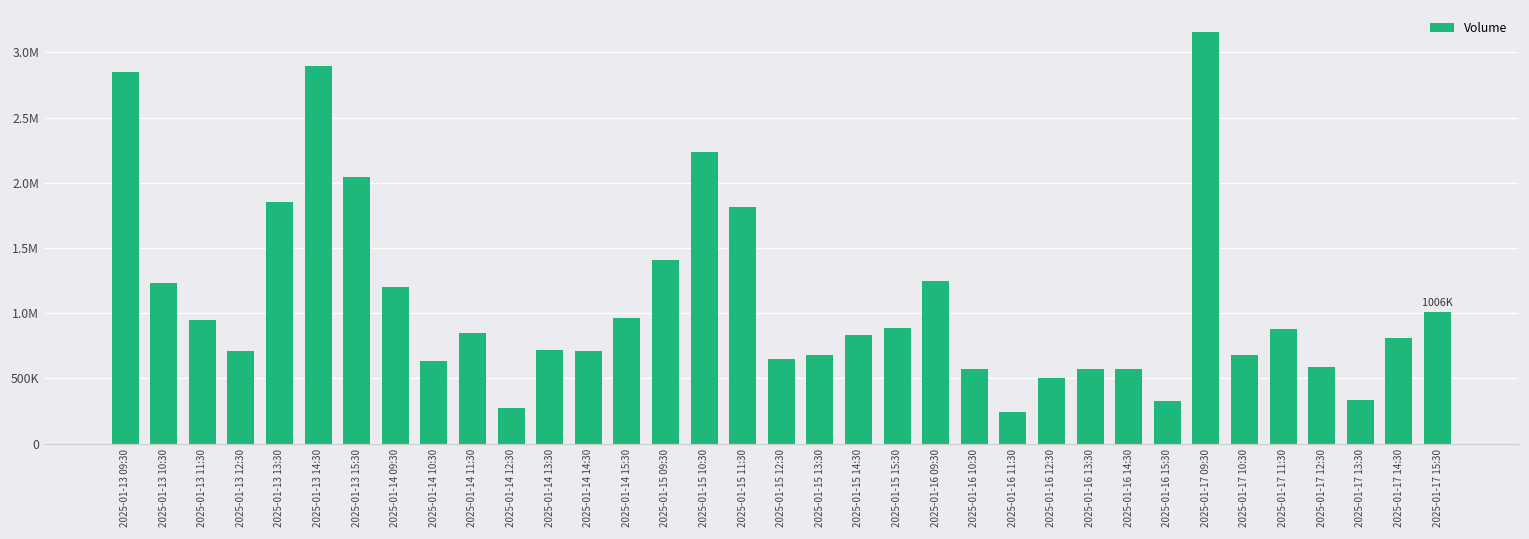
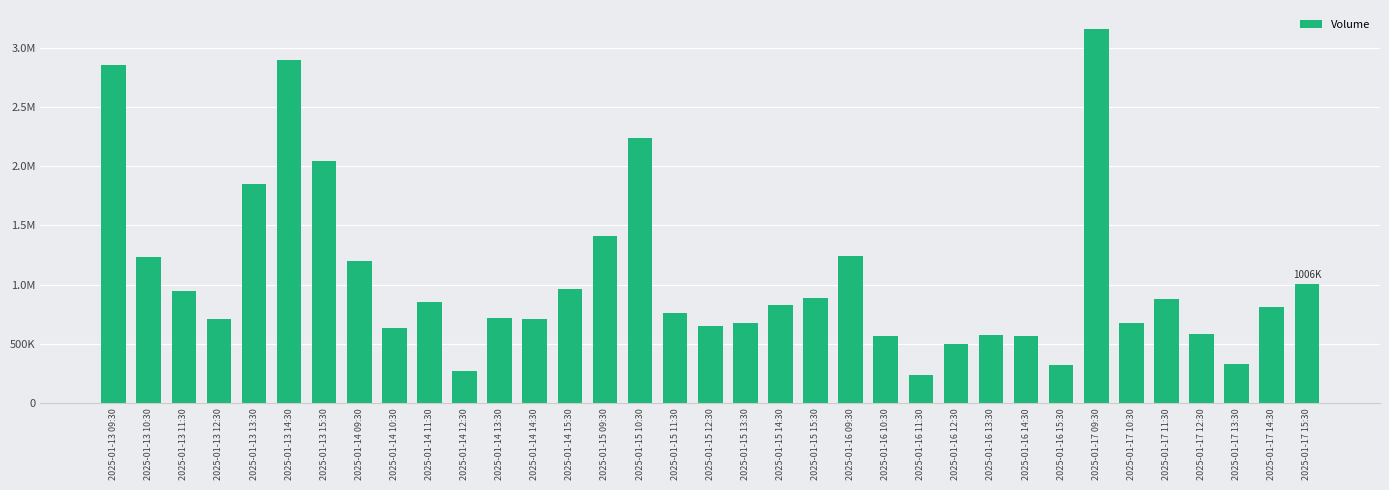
  {
    "2025-01-13 09:30": 2850000,
    "2025-01-13 10:30": 1230000,
    "2025-01-13 11:30": 950000,
    "2025-01-13 12:30": 710000,
    "2025-01-13 13:30": 1850000,
    "2025-01-13 14:30": 2900000,
    "2025-01-13 15:30": 2040000,
    "2025-01-14 09:30": 1200000,
    "2025-01-14 10:30": 640000,
    "2025-01-14 11:30": 850000,
    "2025-01-14 12:30": 270000,
    "2025-01-14 13:30": 720000,
    "2025-01-14 14:30": 710000,
    "2025-01-14 15:30": 960000,
    "2025-01-15 09:30": 1410000,
    "2025-01-15 10:30": 2240000,
-   "2025-01-15 11:30": 1820000,
+   "2025-01-15 11:30": 760000,
    "2025-01-15 12:30": 650000,
    "2025-01-15 13:30": 680000,
    "2025-01-15 14:30": 830000,
    "2025-01-15 15:30": 890000,
    "2025-01-16 09:30": 1240000,
    "2025-01-16 10:30": 570000,
    "2025-01-16 11:30": 240000,
    "2025-01-16 12:30": 500000,
    "2025-01-16 13:30": 570000,
    "2025-01-16 14:30": 570000,
    "2025-01-16 15:30": 330000,
    "2025-01-17 09:30": 3160000,
    "2025-01-17 10:30": 680000,
    "2025-01-17 11:30": 880000,
    "2025-01-17 12:30": 590000,
    "2025-01-17 13:30": 330000,
    "2025-01-17 14:30": 810000
  }
